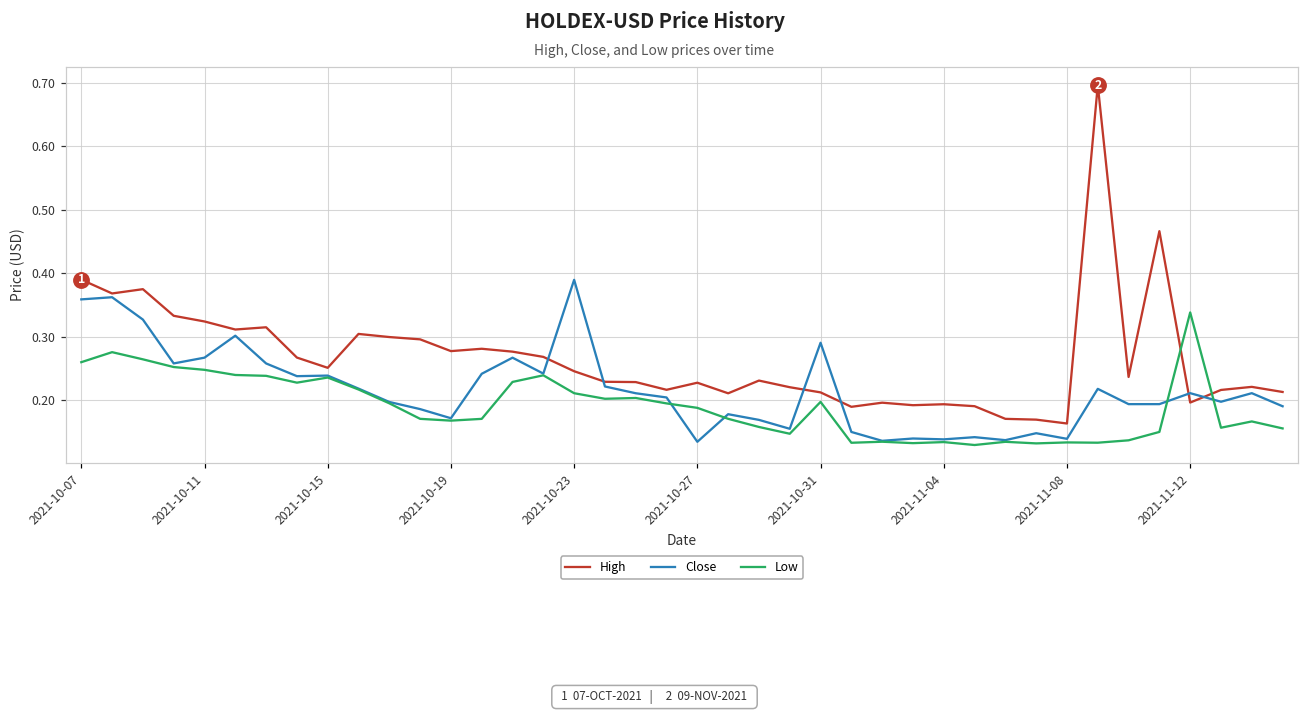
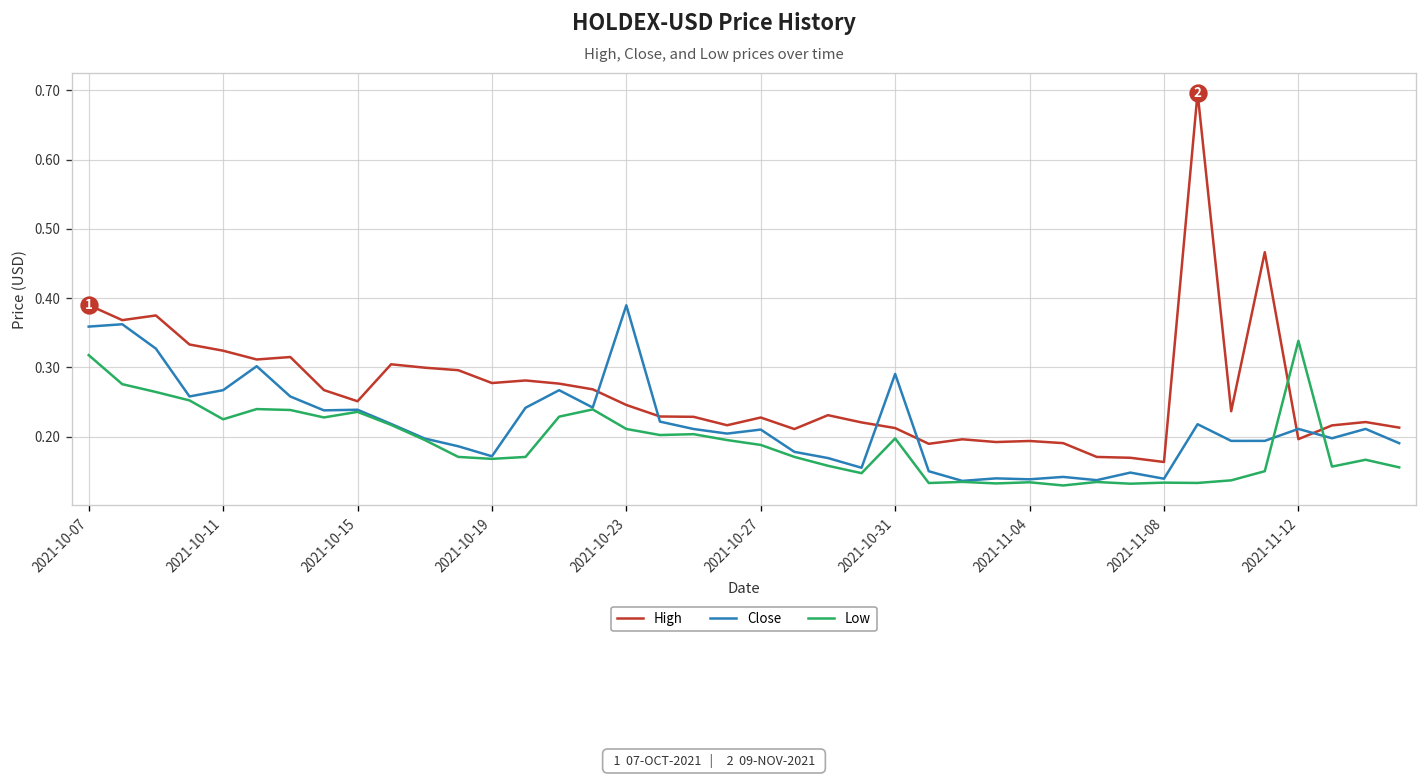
  {
    "Close": {
      "2021-10-07": 0.36,
      "2021-10-11": 0.27,
      "2021-10-23": 0.39,
-     "2021-10-27": 0.13,
+     "2021-10-27": 0.21,
      "2021-10-31": 0.29,
      "2021-11-08": 0.14,
      "2021-11-12": 0.21
    },
    "Low": {
-     "2021-10-07": 0.26,
-     "2021-10-11": 0.25,
+     "2021-10-07": 0.32,
+     "2021-10-11": 0.23,
      "2021-10-23": 0.21,
      "2021-10-27": 0.19,
      "2021-10-31": 0.20,
      "2021-11-08": 0.13,
      "2021-11-12": 0.34
    }
  }
